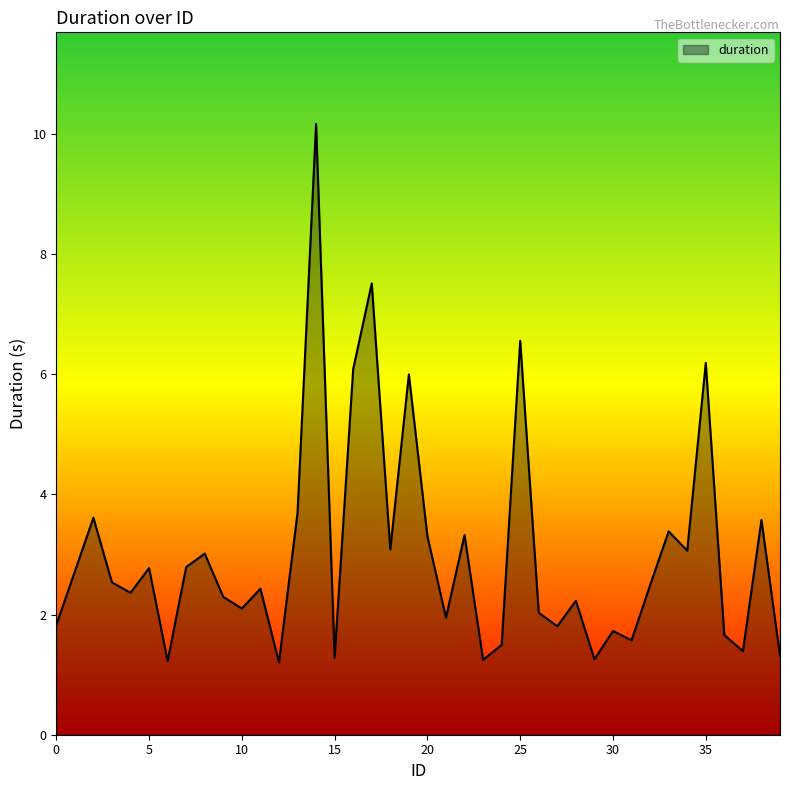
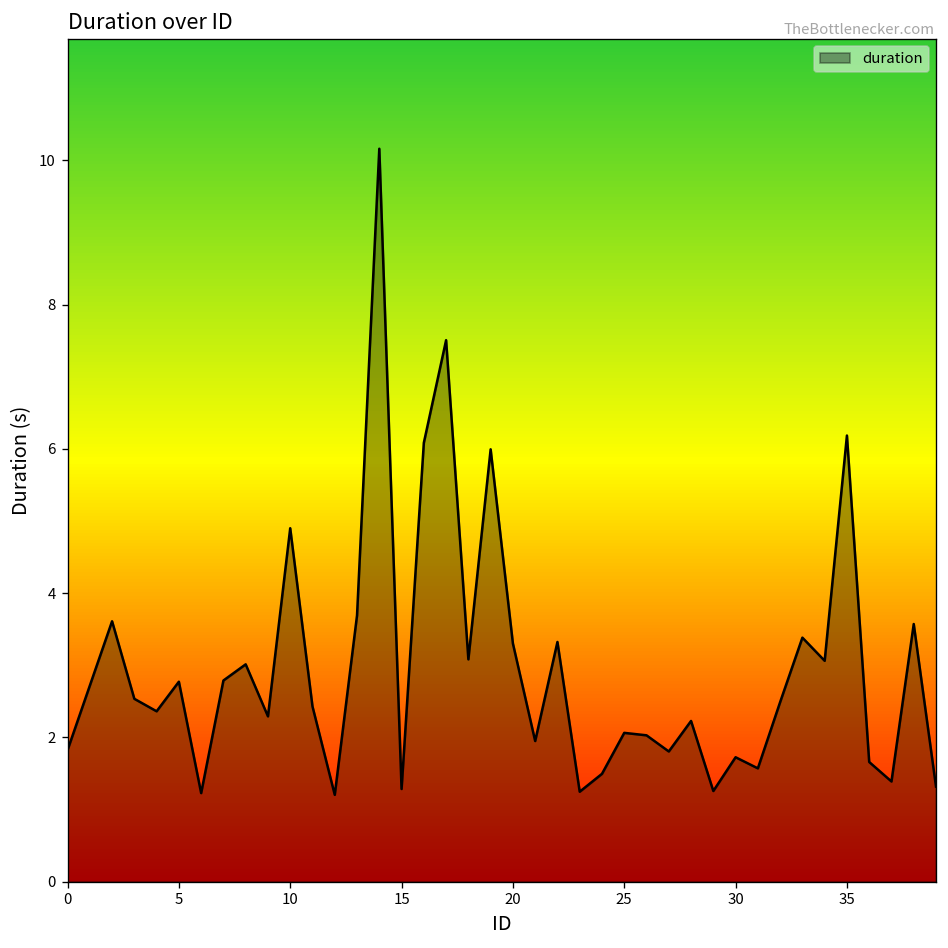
  {
    "0": 1.8,
    "5": 2.8,
-   "10": 2.1,
+   "10": 4.9,
    "15": 1.3,
    "20": 3.3,
-   "25": 6.6,
+   "25": 2.1,
    "30": 1.7,
    "35": 6.2
  }
